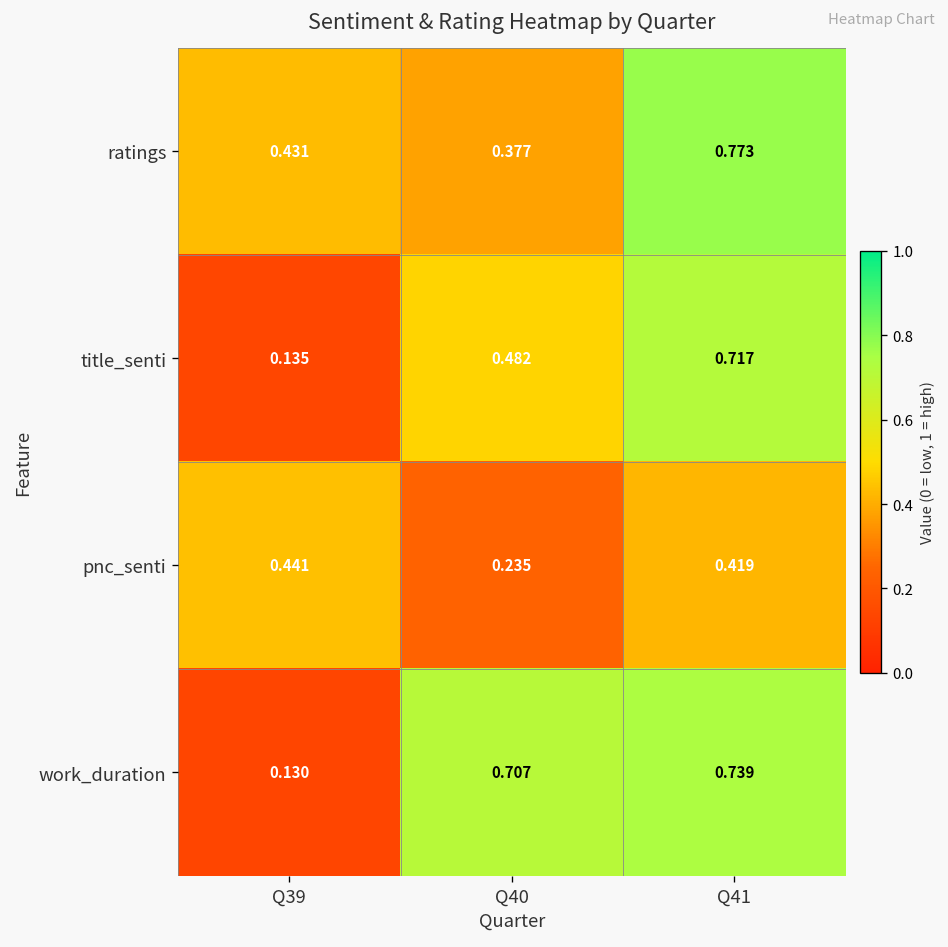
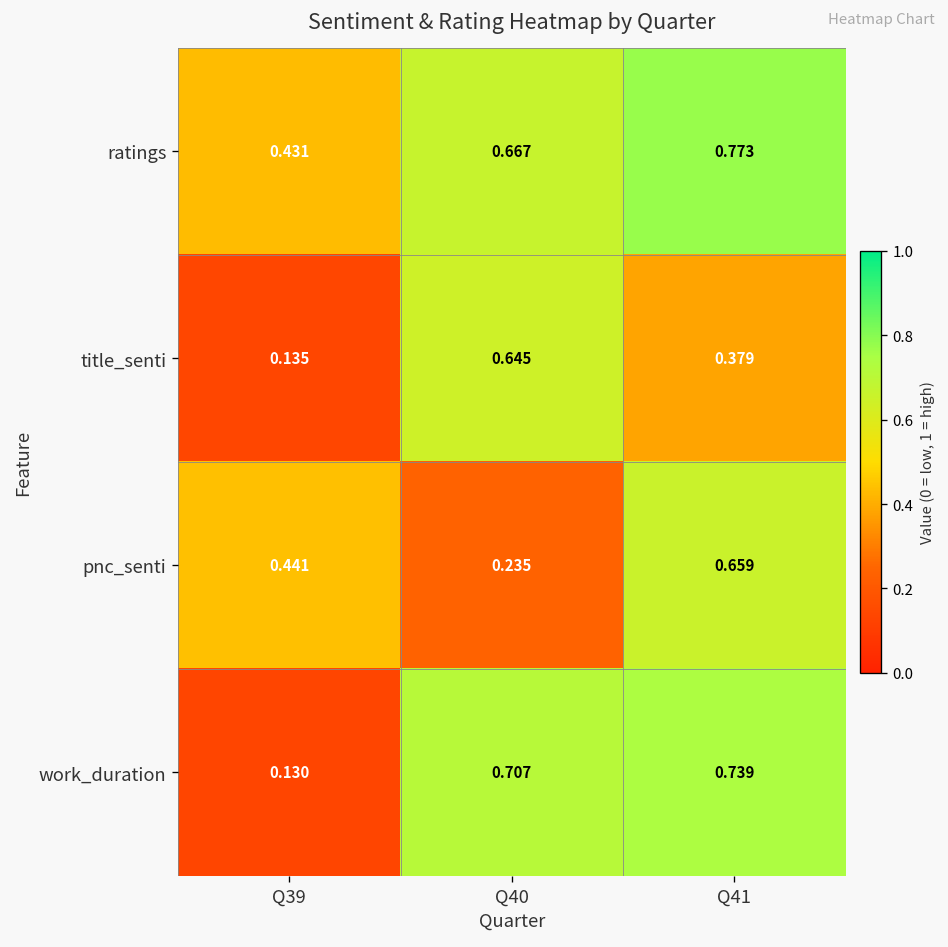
  {
    "ratings": {
      "Q39": 0.431,
-     "Q40": 0.377,
+     "Q40": 0.667,
      "Q41": 0.773
    },
    "title_senti": {
      "Q39": 0.135,
-     "Q40": 0.482,
-     "Q41": 0.717
+     "Q40": 0.645,
+     "Q41": 0.379
    },
    "pnc_senti": {
      "Q39": 0.441,
      "Q40": 0.235,
-     "Q41": 0.419
+     "Q41": 0.659
    },
    "work_duration": {
      "Q39": 0.130,
      "Q40": 0.707,
      "Q41": 0.739
    }
  }
